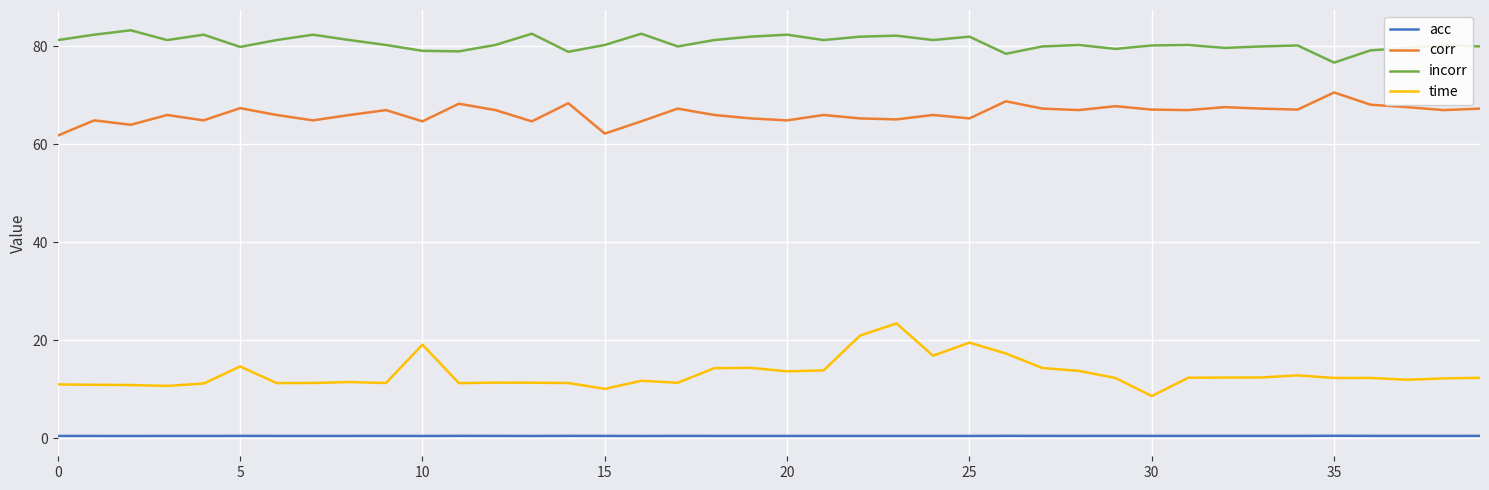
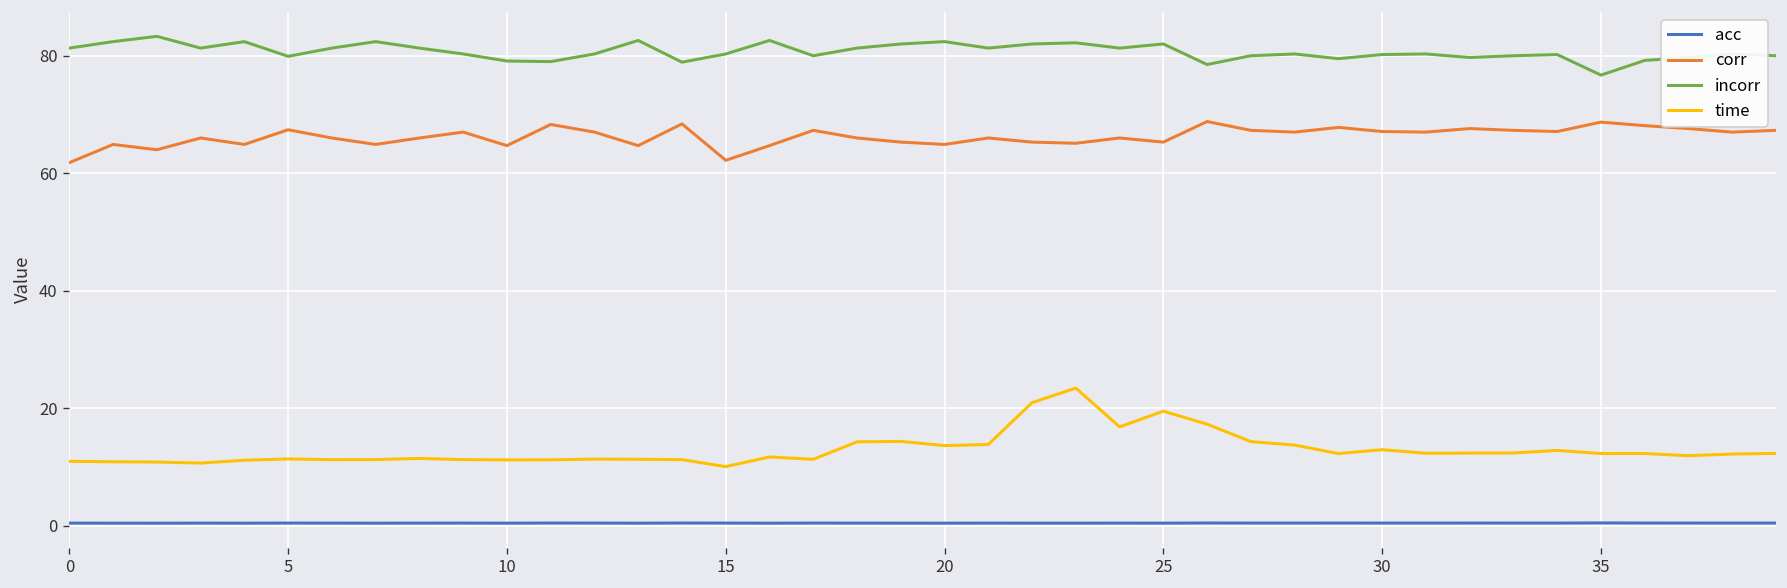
  {
    "acc": {
      "0": 0,
      "5": 0,
      "10": 0,
      "15": 0,
      "20": 0,
      "25": 0,
      "30": 0,
      "35": 0
    },
    "corr": {
      "0": 62,
      "5": 67,
      "10": 65,
      "15": 62,
      "20": 65,
      "25": 65,
      "30": 67,
-     "35": 71
+     "35": 69
    },
    "incorr": {
      "0": 81,
      "5": 80,
      "10": 79,
      "15": 80,
      "20": 82,
      "25": 82,
      "30": 80,
      "35": 77
    },
    "time": {
      "0": 11,
-     "5": 15,
-     "10": 19,
+     "5": 11,
+     "10": 11,
      "15": 10,
      "20": 14,
      "25": 19,
-     "30": 9,
+     "30": 13,
      "35": 12
    }
  }
